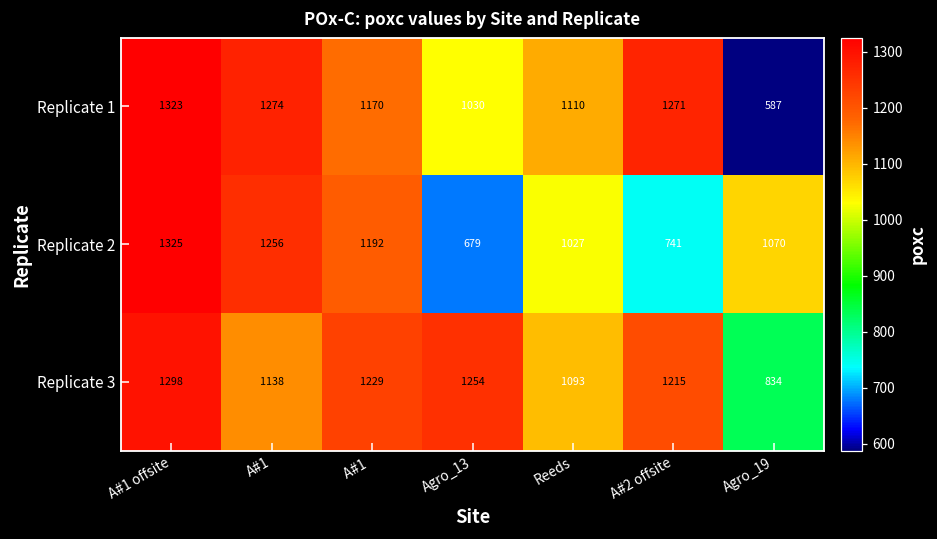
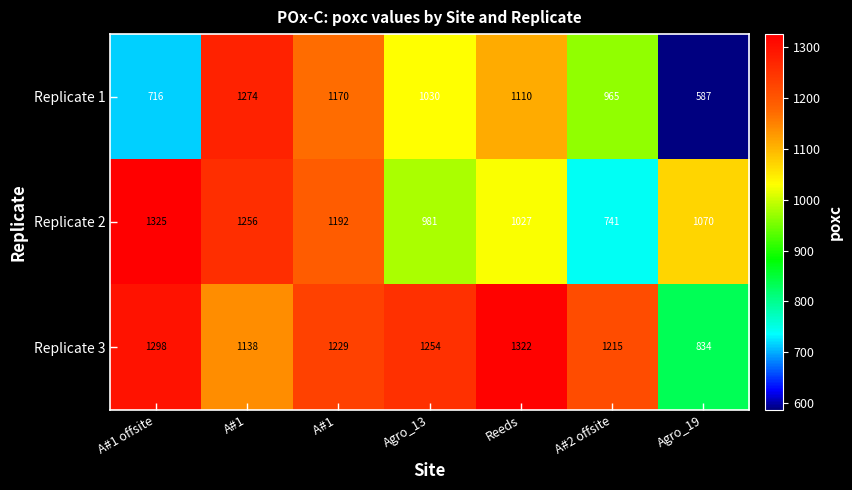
  {
    "Replicate 1": {
-     "A#1 offsite": 1323,
+     "A#1 offsite": 716,
      "Agro_13": 1030,
      "Reeds": 1110,
-     "A#2 offsite": 1271,
+     "A#2 offsite": 965,
      "Agro_19": 587
    },
    "Replicate 2": {
      "A#1 offsite": 1325,
-     "Agro_13": 679,
+     "Agro_13": 981,
      "Reeds": 1027,
      "A#2 offsite": 741,
      "Agro_19": 1070
    },
    "Replicate 3": {
      "A#1 offsite": 1298,
      "Agro_13": 1254,
-     "Reeds": 1093,
+     "Reeds": 1322,
      "A#2 offsite": 1215,
      "Agro_19": 834
    }
  }
